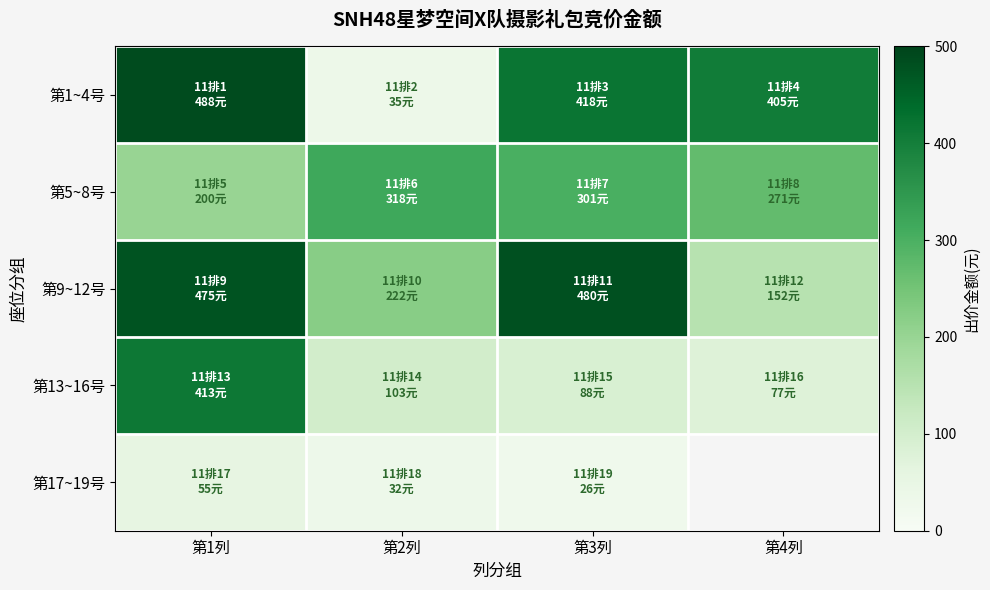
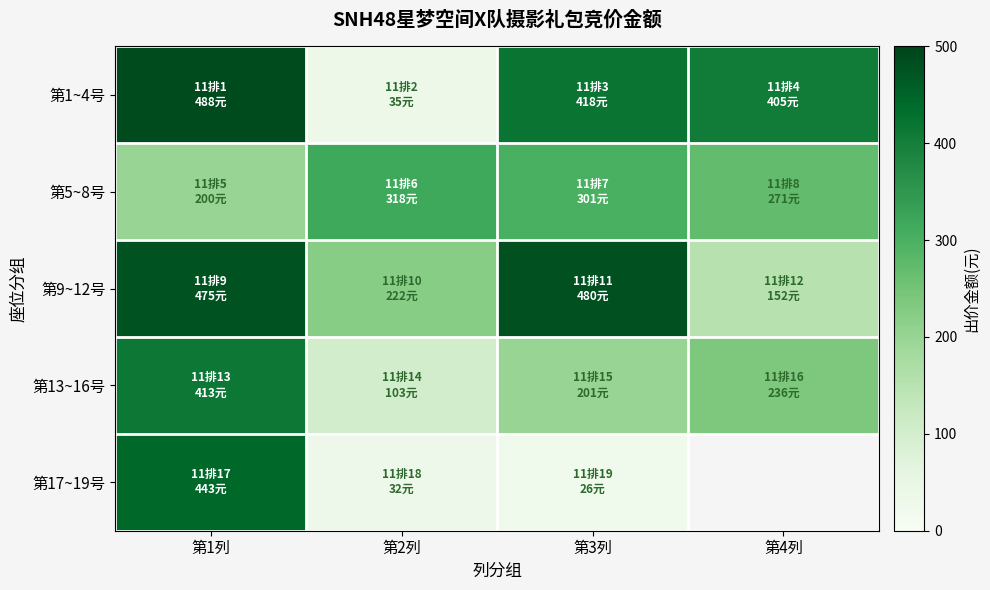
  {
    "第13~16号": {
-     "第3列": "88元",
-     "第4列": "77元"
+     "第3列": "201元",
+     "第4列": "236元"
    },
    "第17~19号": {
-     "第1列": "55元"
+     "第1列": "443元"
    }
  }
